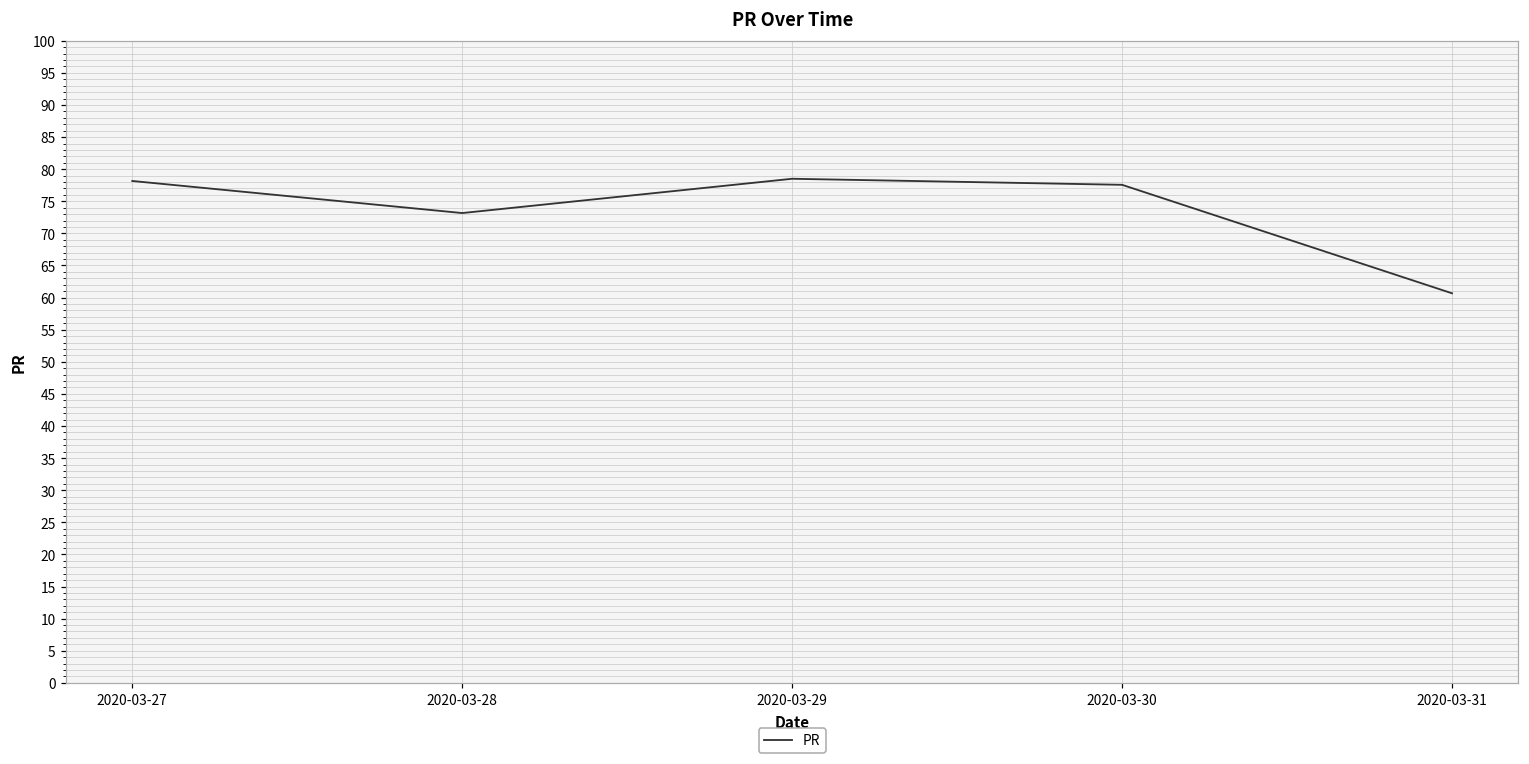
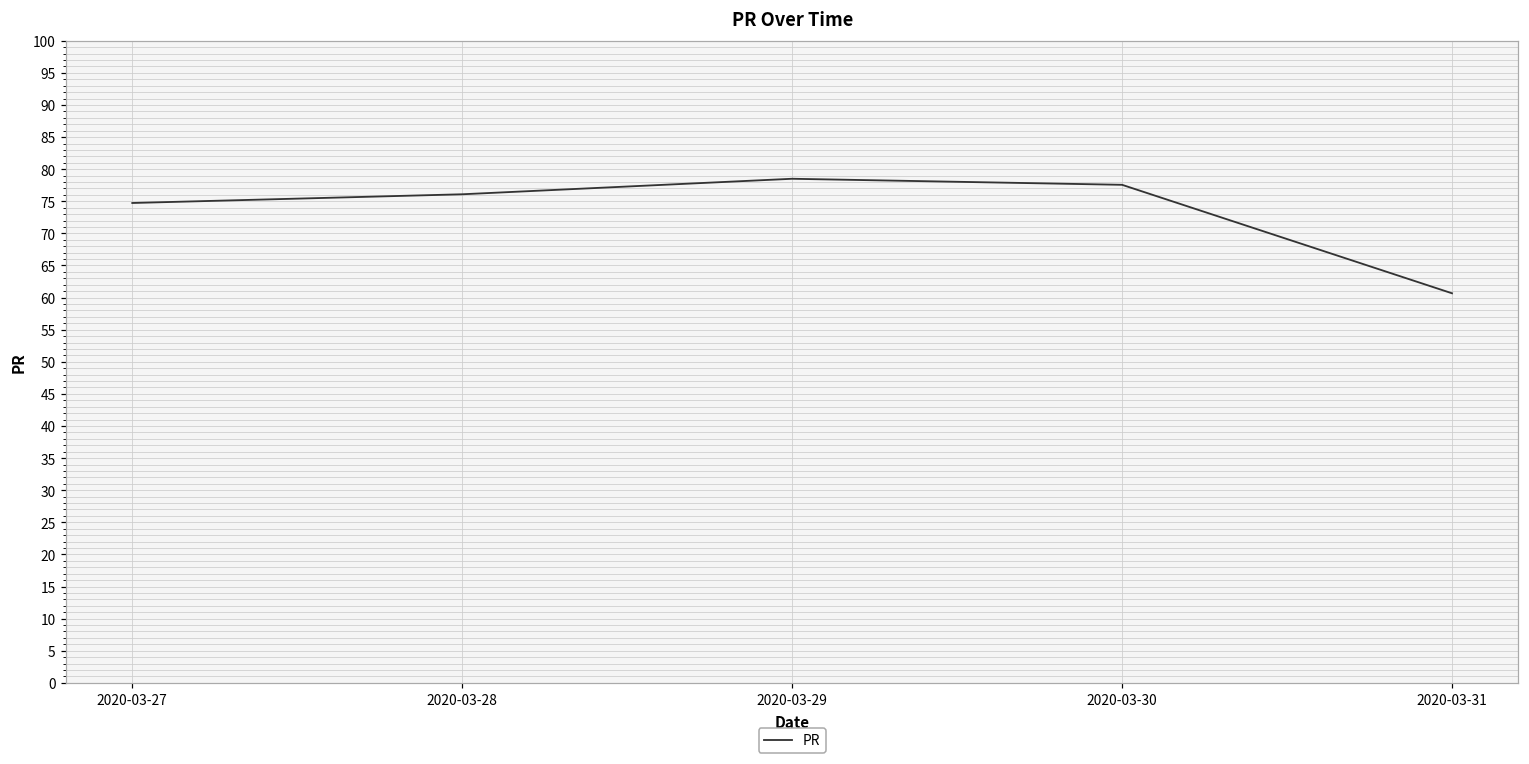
  {
-   "2020-03-27": 78,
-   "2020-03-28": 73,
+   "2020-03-27": 75,
+   "2020-03-28": 76,
    "2020-03-29": 79,
    "2020-03-30": 78,
    "2020-03-31": 61
  }
